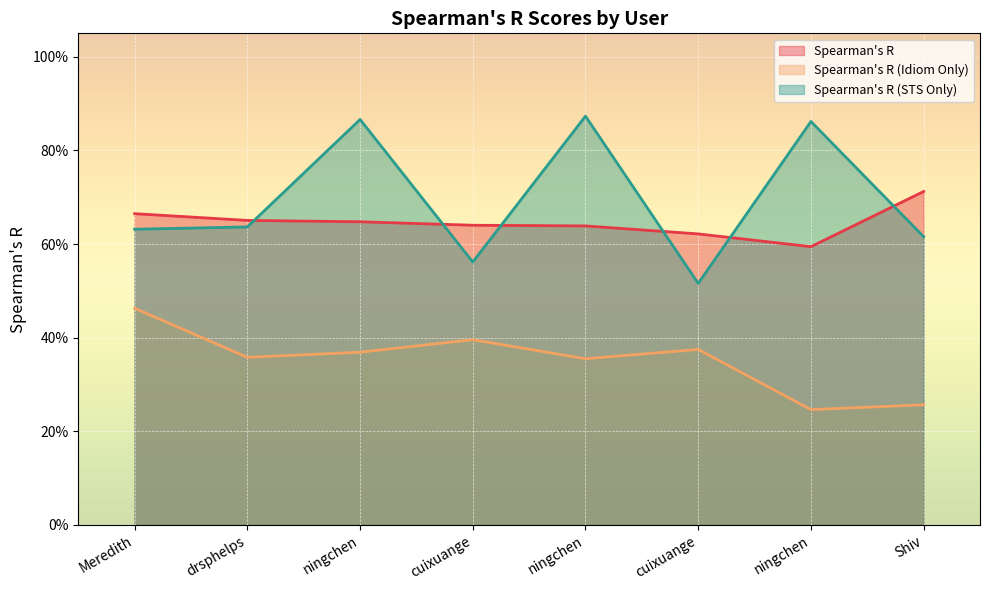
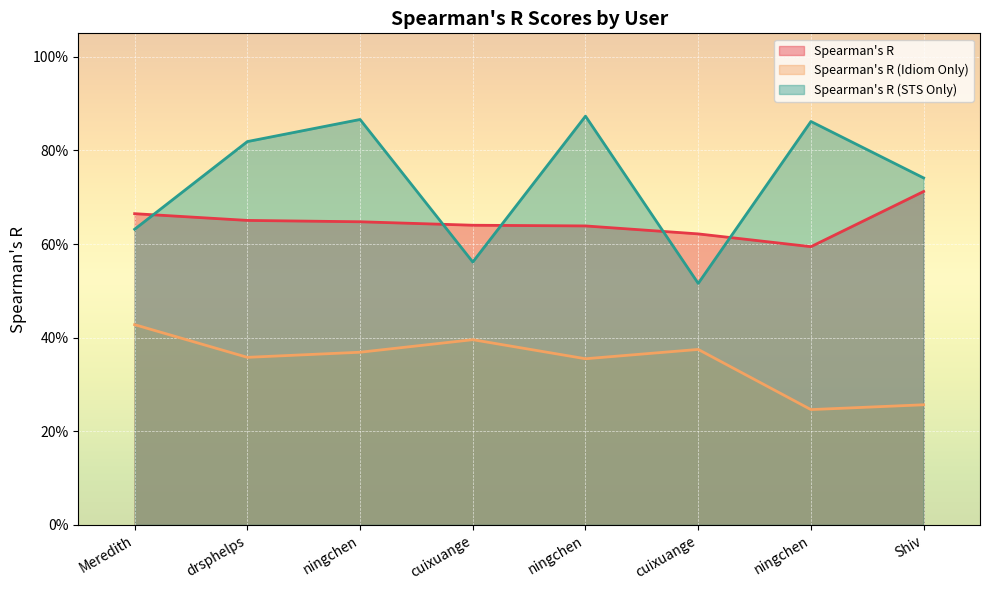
  {
    "Spearman's R": {
      "Meredith": "66%",
      "drsphelps": "65%",
      "Shiv": "71%"
    },
    "Spearman's R (Idiom Only)": {
-     "Meredith": "46%",
+     "Meredith": "43%",
      "drsphelps": "36%",
      "Shiv": "26%"
    },
    "Spearman's R (STS Only)": {
      "Meredith": "63%",
-     "drsphelps": "64%",
-     "Shiv": "62%"
+     "drsphelps": "82%",
+     "Shiv": "74%"
    }
  }
